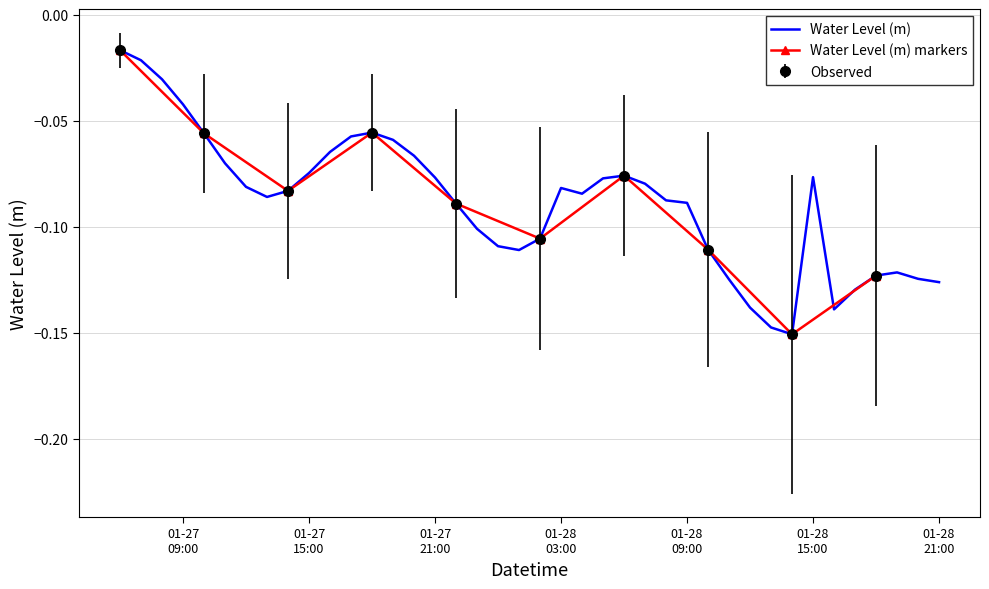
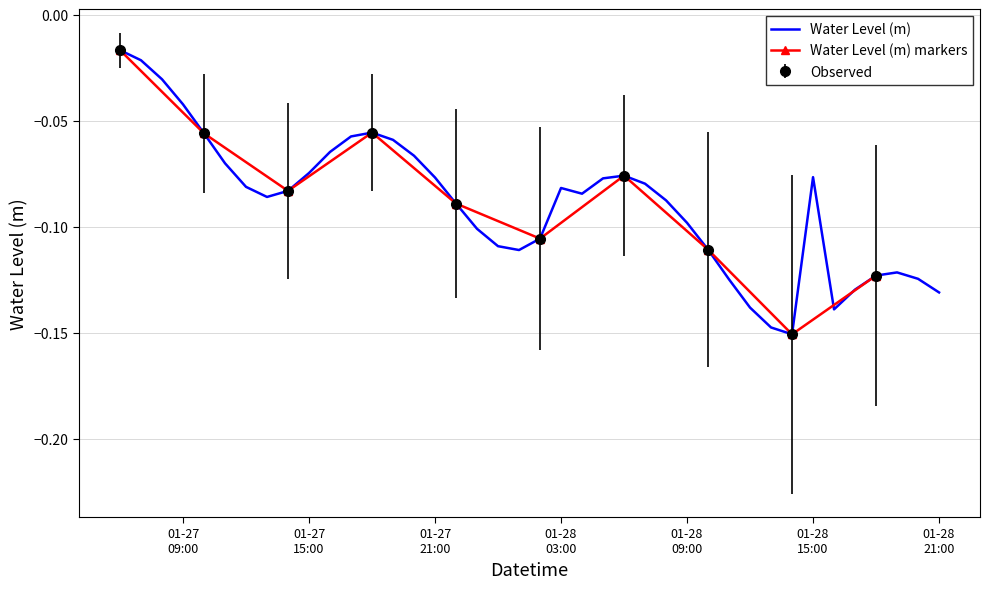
  {
    "Water Level (m)": {
      "01-27 09:00": -0.042,
      "01-27 15:00": -0.074,
      "01-27 21:00": -0.077,
      "01-28 03:00": -0.082,
-     "01-28 09:00": -0.089,
+     "01-28 09:00": -0.098,
      "01-28 15:00": -0.076,
-     "01-28 21:00": -0.126
+     "01-28 21:00": -0.131
    }
  }
